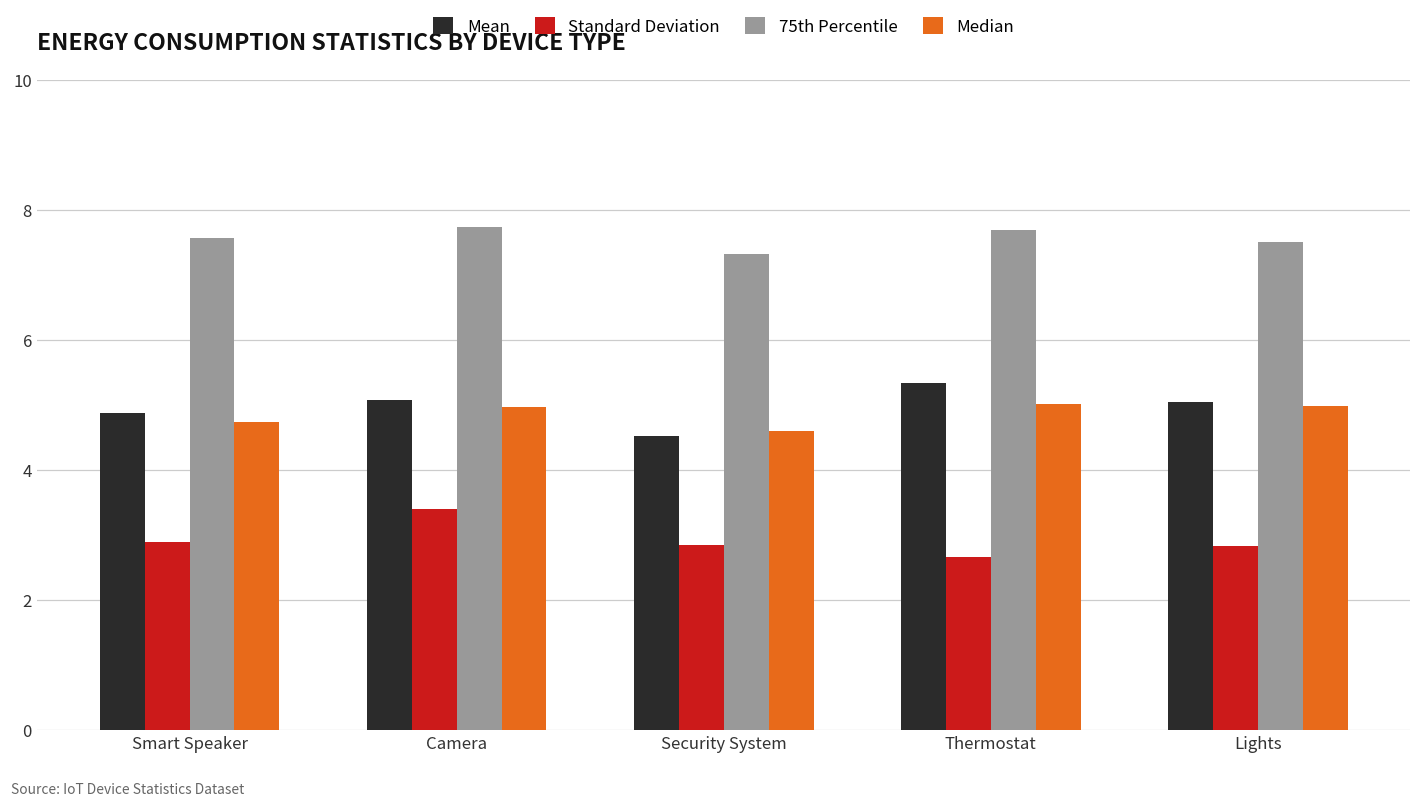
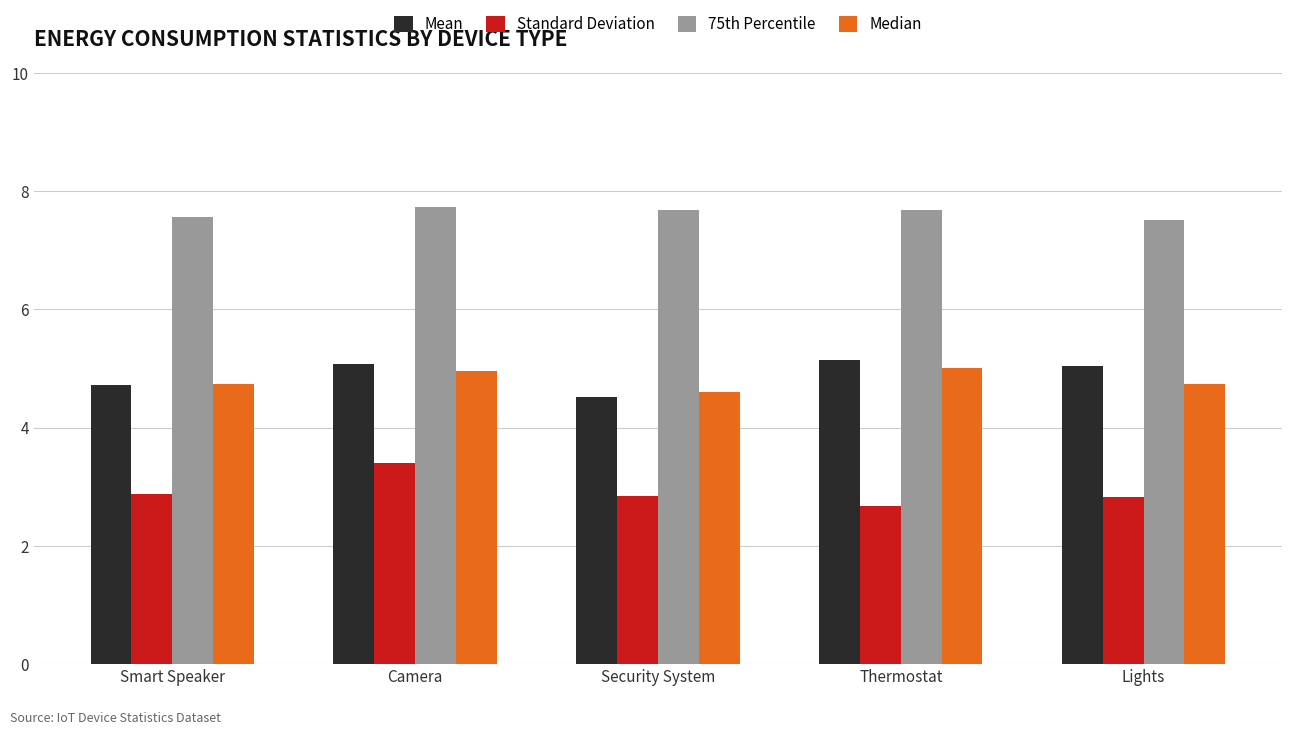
  {
    "Mean": {
-     "Smart Speaker": 4.9,
+     "Smart Speaker": 4.7,
      "Camera": 5.1,
      "Security System": 4.5,
-     "Thermostat": 5.3,
+     "Thermostat": 5.1,
      "Lights": 5.0
    },
    "Standard Deviation": {
      "Smart Speaker": 2.9,
      "Camera": 3.4,
      "Security System": 2.8,
      "Thermostat": 2.7,
      "Lights": 2.8
    },
    "75th Percentile": {
      "Smart Speaker": 7.6,
      "Camera": 7.7,
-     "Security System": 7.3,
+     "Security System": 7.7,
      "Thermostat": 7.7,
      "Lights": 7.5
    },
    "Median": {
      "Smart Speaker": 4.7,
      "Camera": 5.0,
      "Security System": 4.6,
      "Thermostat": 5.0,
-     "Lights": 5.0
+     "Lights": 4.7
    }
  }
